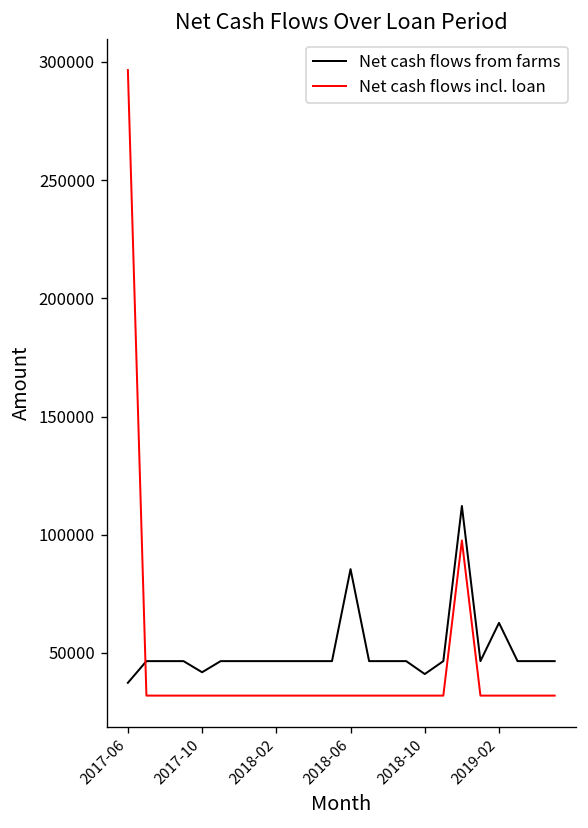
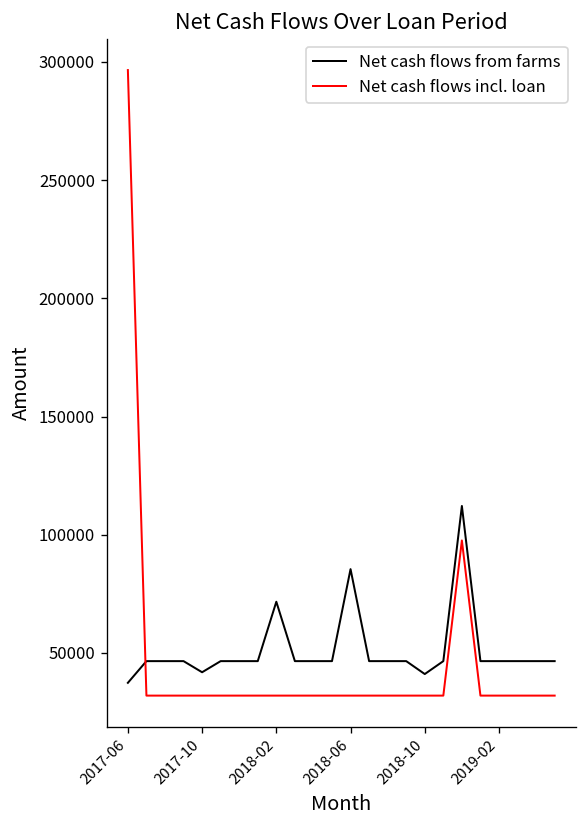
  {
    "Net cash flows from farms": {
      "2017-06": 37000,
      "2017-10": 42000,
-     "2018-02": 47000,
+     "2018-02": 72000,
      "2018-06": 85000,
      "2018-10": 41000,
-     "2019-02": 63000
+     "2019-02": 47000
    },
    "Net cash flows incl. loan": {
      "2017-06": 297000,
      "2017-10": 32000,
      "2018-02": 32000,
      "2018-06": 32000,
      "2018-10": 32000,
      "2019-02": 32000
    }
  }
